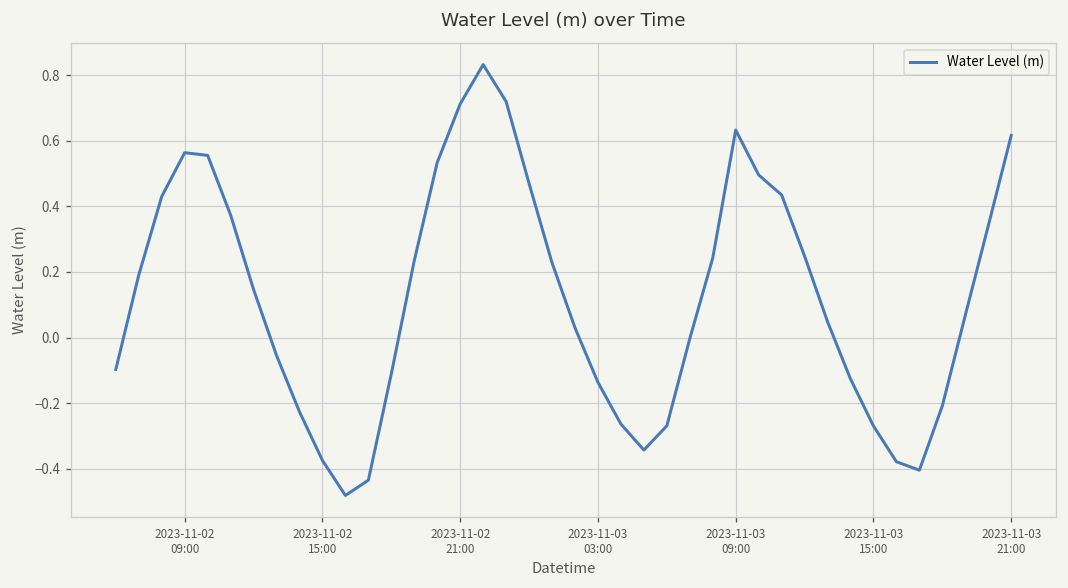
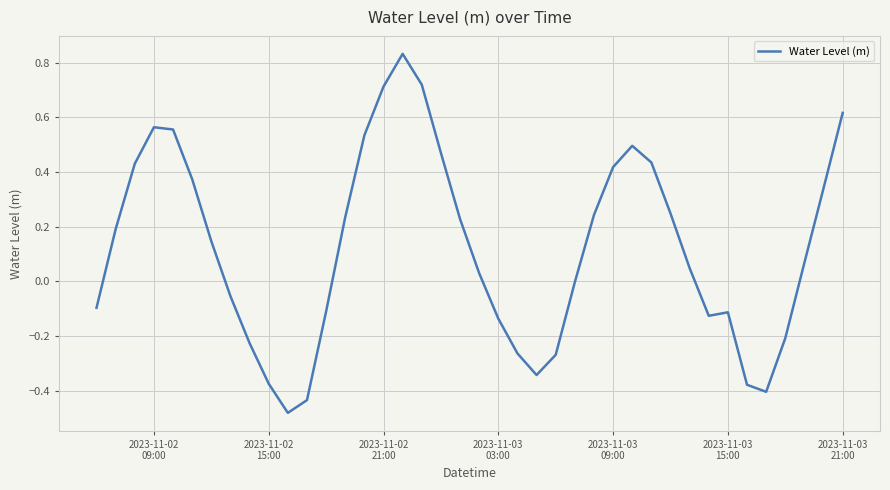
  {
    "2023-11-02 09:00": 0.56,
    "2023-11-02 15:00": -0.37,
    "2023-11-02 21:00": 0.71,
    "2023-11-03 03:00": -0.14,
-   "2023-11-03 09:00": 0.63,
-   "2023-11-03 15:00": -0.27,
+   "2023-11-03 09:00": 0.42,
+   "2023-11-03 15:00": -0.11,
    "2023-11-03 21:00": 0.62
  }
